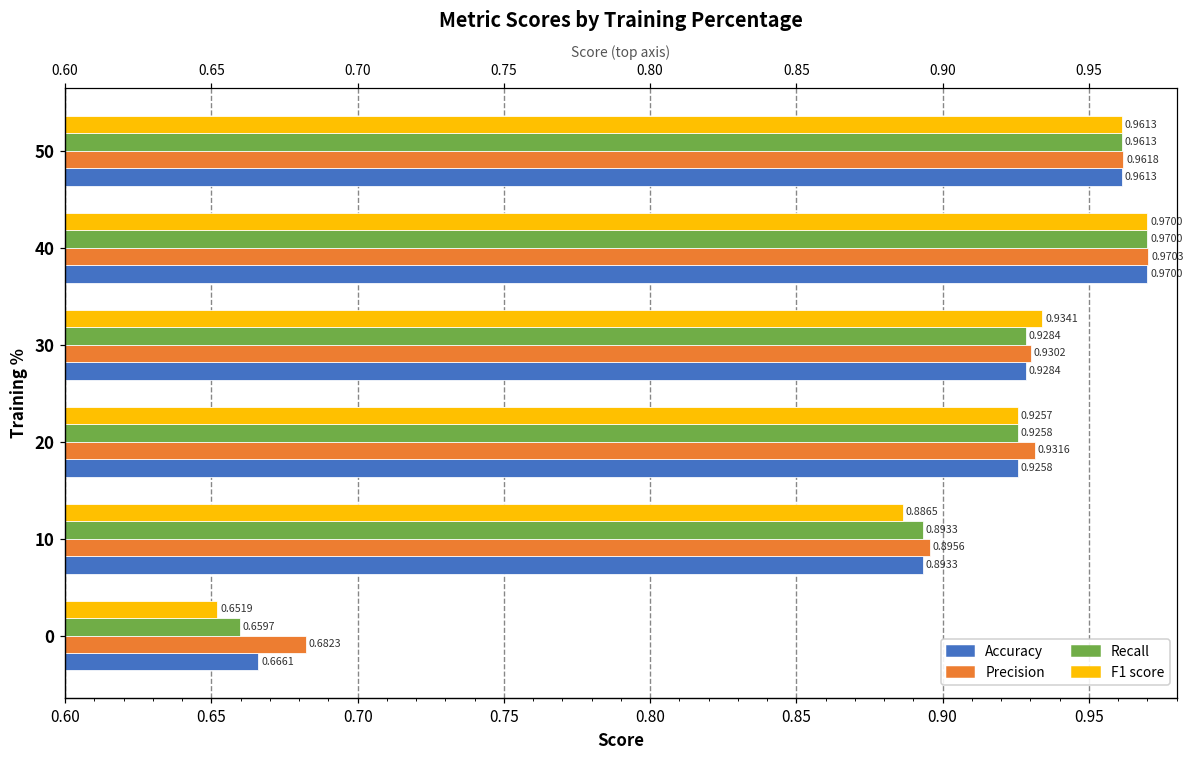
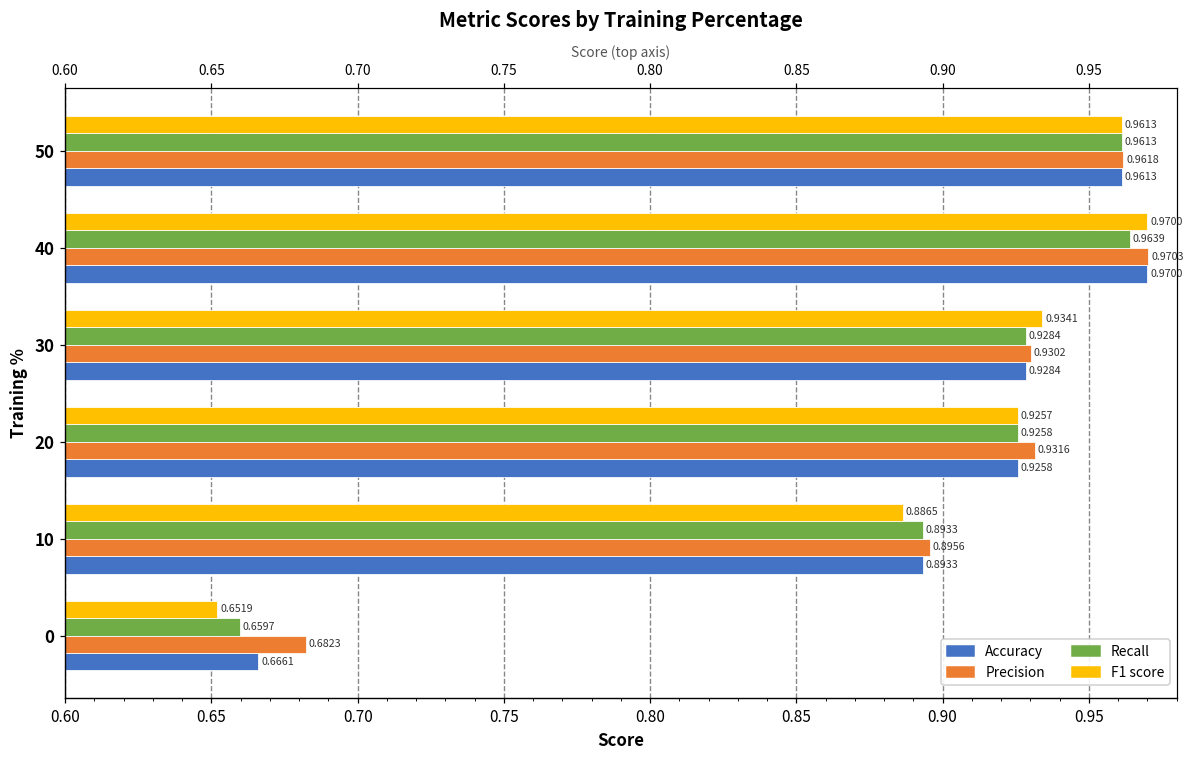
  {
    "Accuracy": {
      "50": 0.9613,
      "40": 0.9700,
      "30": 0.9284,
      "20": 0.9258,
      "10": 0.8933,
      "0": 0.6661
    },
    "Precision": {
      "50": 0.9618,
      "40": 0.9703,
      "30": 0.9302,
      "20": 0.9316,
      "10": 0.8956,
      "0": 0.6823
    },
    "Recall": {
      "50": 0.9613,
-     "40": 0.9700,
+     "40": 0.9639,
      "30": 0.9284,
      "20": 0.9258,
      "10": 0.8933,
      "0": 0.6597
    },
    "F1 score": {
      "50": 0.9613,
      "40": 0.9700,
      "30": 0.9341,
      "20": 0.9257,
      "10": 0.8865,
      "0": 0.6519
    }
  }
